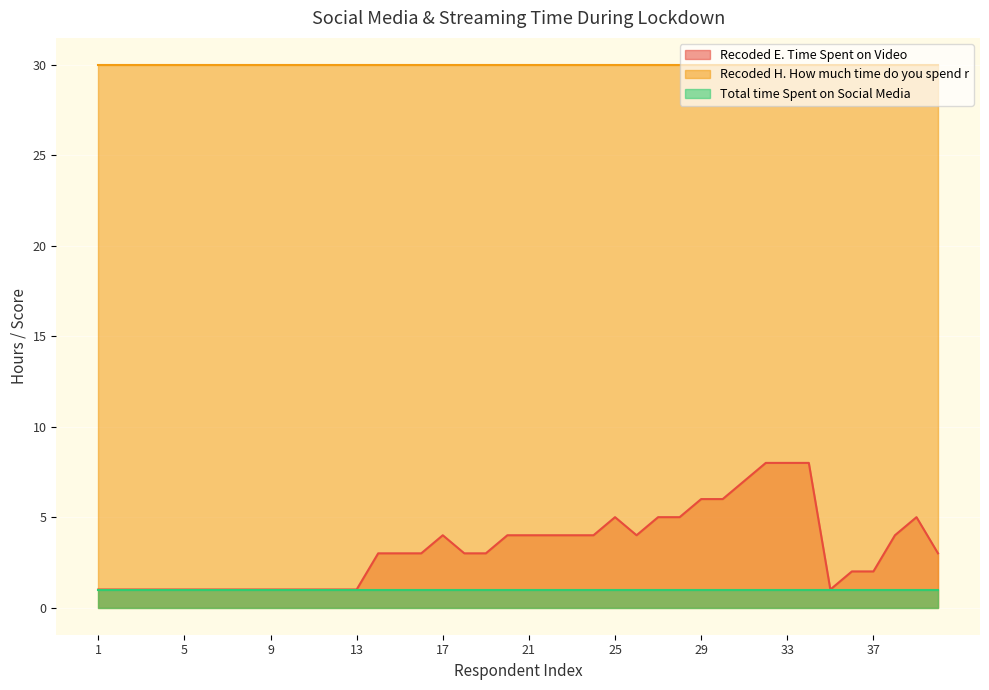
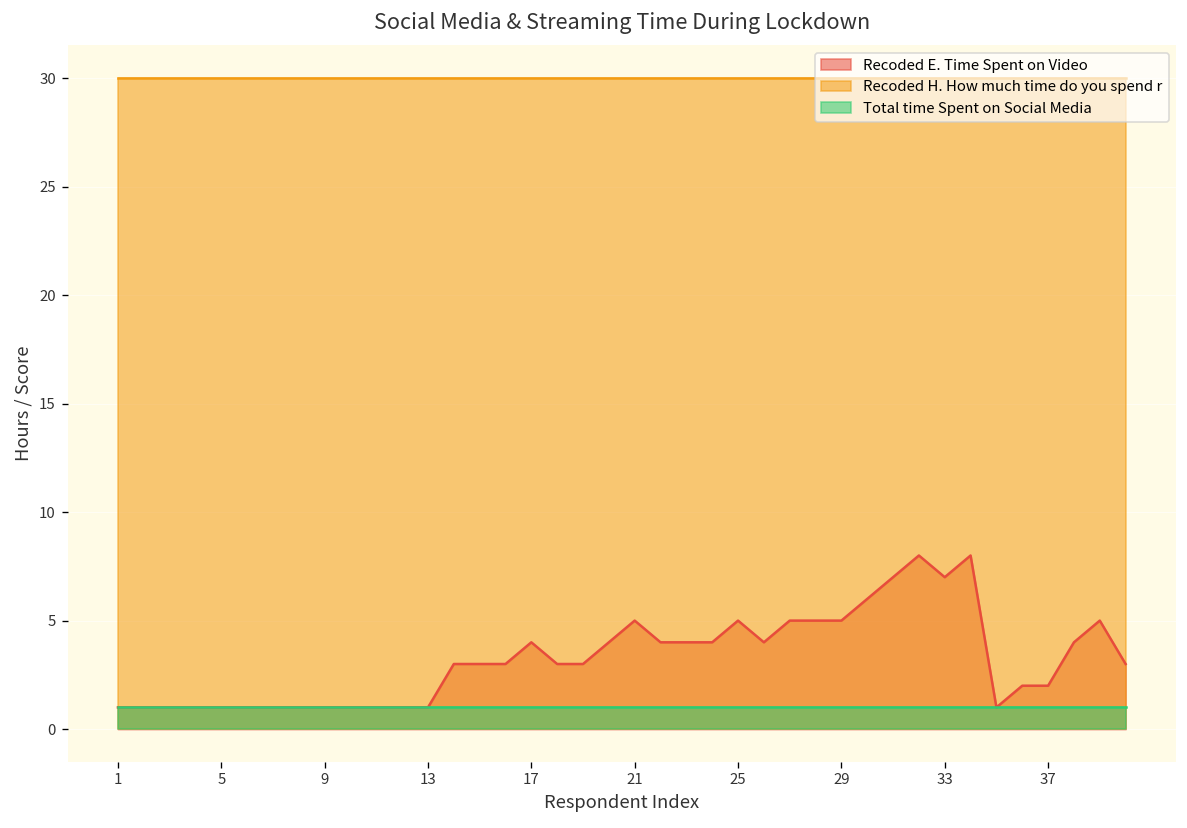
  {
    "Recoded E. Time Spent on Video": {
      "17": 4,
-     "21": 4,
+     "21": 5,
      "25": 5,
-     "29": 6,
-     "33": 8,
+     "29": 5,
+     "33": 7,
      "37": 2
    },
    "Recoded H. How much time do you spend r": {
      "1": 30,
      "5": 30,
      "9": 30,
      "13": 30,
      "17": 30,
      "21": 30,
      "25": 30
    },
    "Total time Spent on Social Media": {
      "17": 1,
      "21": 1,
      "25": 1,
      "29": 1,
      "33": 1,
      "37": 1
    }
  }
